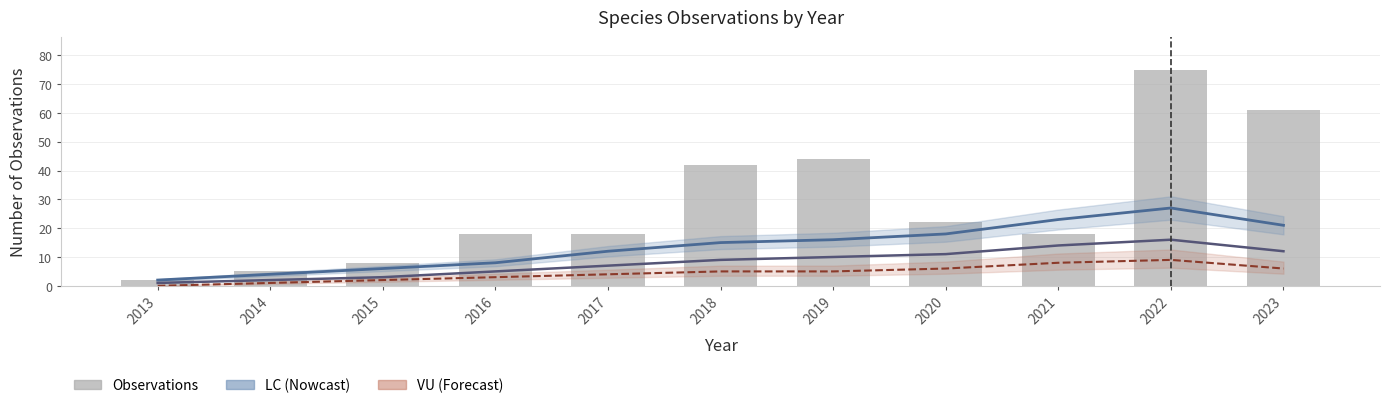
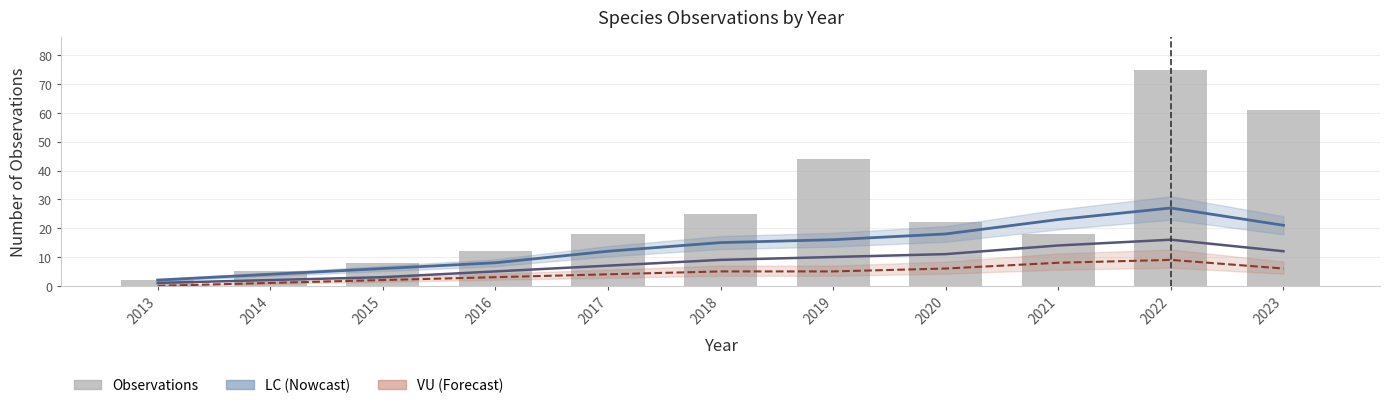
  {
    "Observations": {
      "2013": 2,
      "2014": 5,
      "2015": 8,
-     "2016": 18,
+     "2016": 12,
      "2017": 18,
-     "2018": 42,
+     "2018": 25,
      "2019": 44,
      "2020": 22,
      "2021": 18,
      "2022": 75,
      "2023": 61
    }
  }
